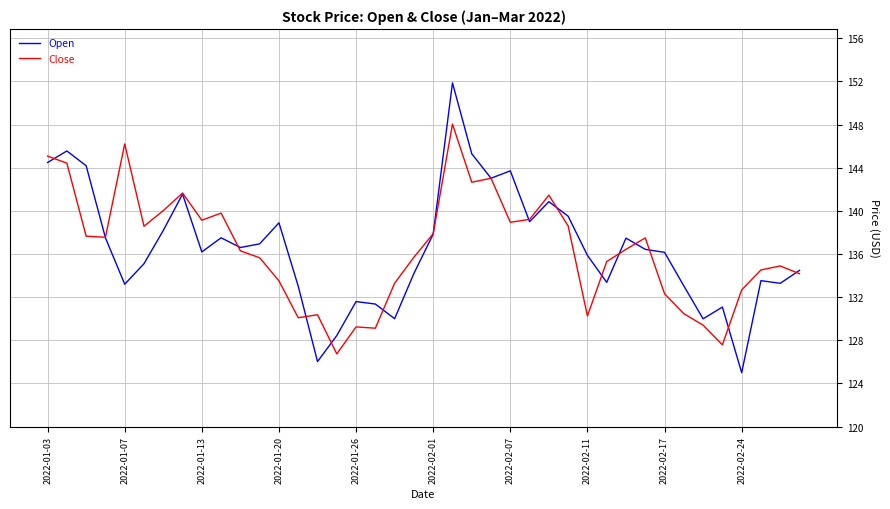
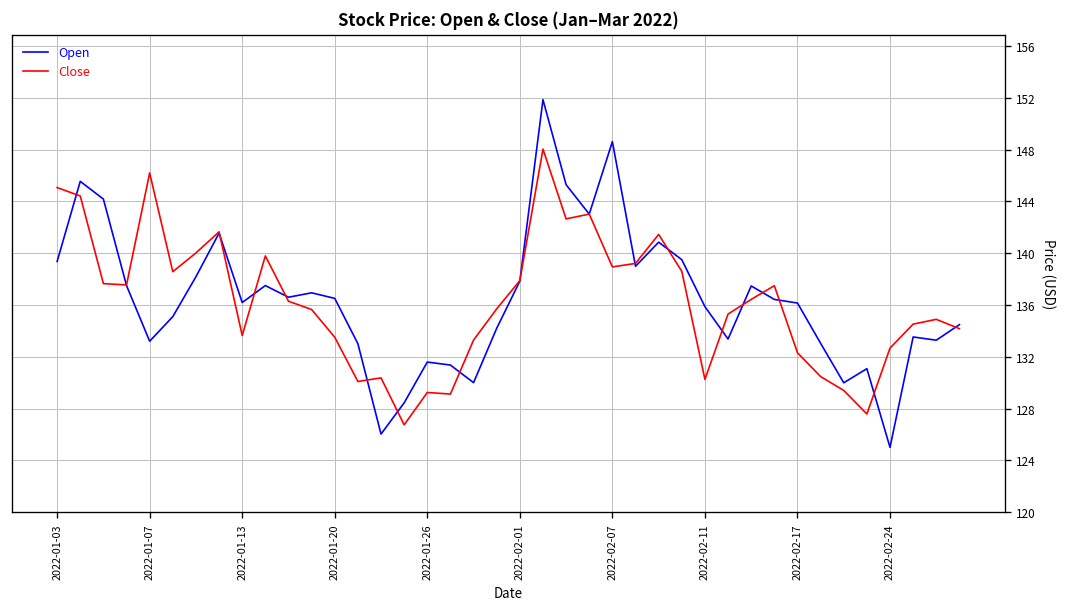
  {
    "Open": {
-     "2022-01-03": 144.5,
+     "2022-01-03": 139.4,
      "2022-01-07": 133.2,
      "2022-01-13": 136.2,
-     "2022-01-20": 138.9,
+     "2022-01-20": 136.5,
      "2022-01-26": 131.6,
-     "2022-02-07": 143.7,
+     "2022-02-07": 148.6,
      "2022-02-11": 135.9,
      "2022-02-17": 136.2,
      "2022-02-24": 125.0
    },
    "Close": {
      "2022-01-03": 145.1,
      "2022-01-07": 146.2,
-     "2022-01-13": 139.1,
+     "2022-01-13": 133.6,
      "2022-01-20": 133.5,
      "2022-01-26": 129.2,
      "2022-02-07": 138.9,
      "2022-02-11": 130.3,
      "2022-02-17": 132.3,
      "2022-02-24": 132.7
    }
  }
